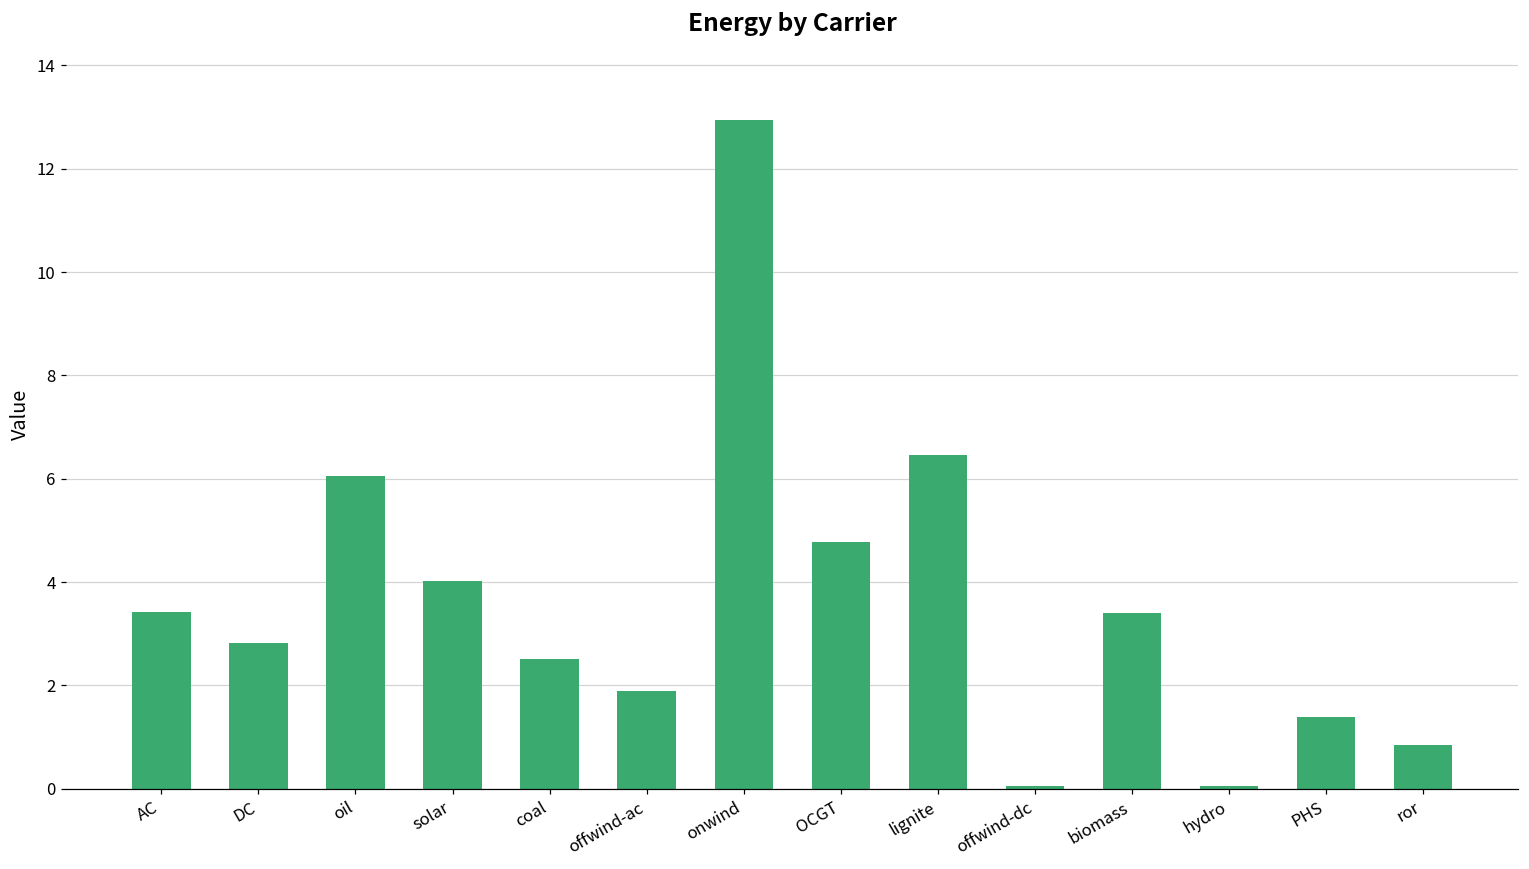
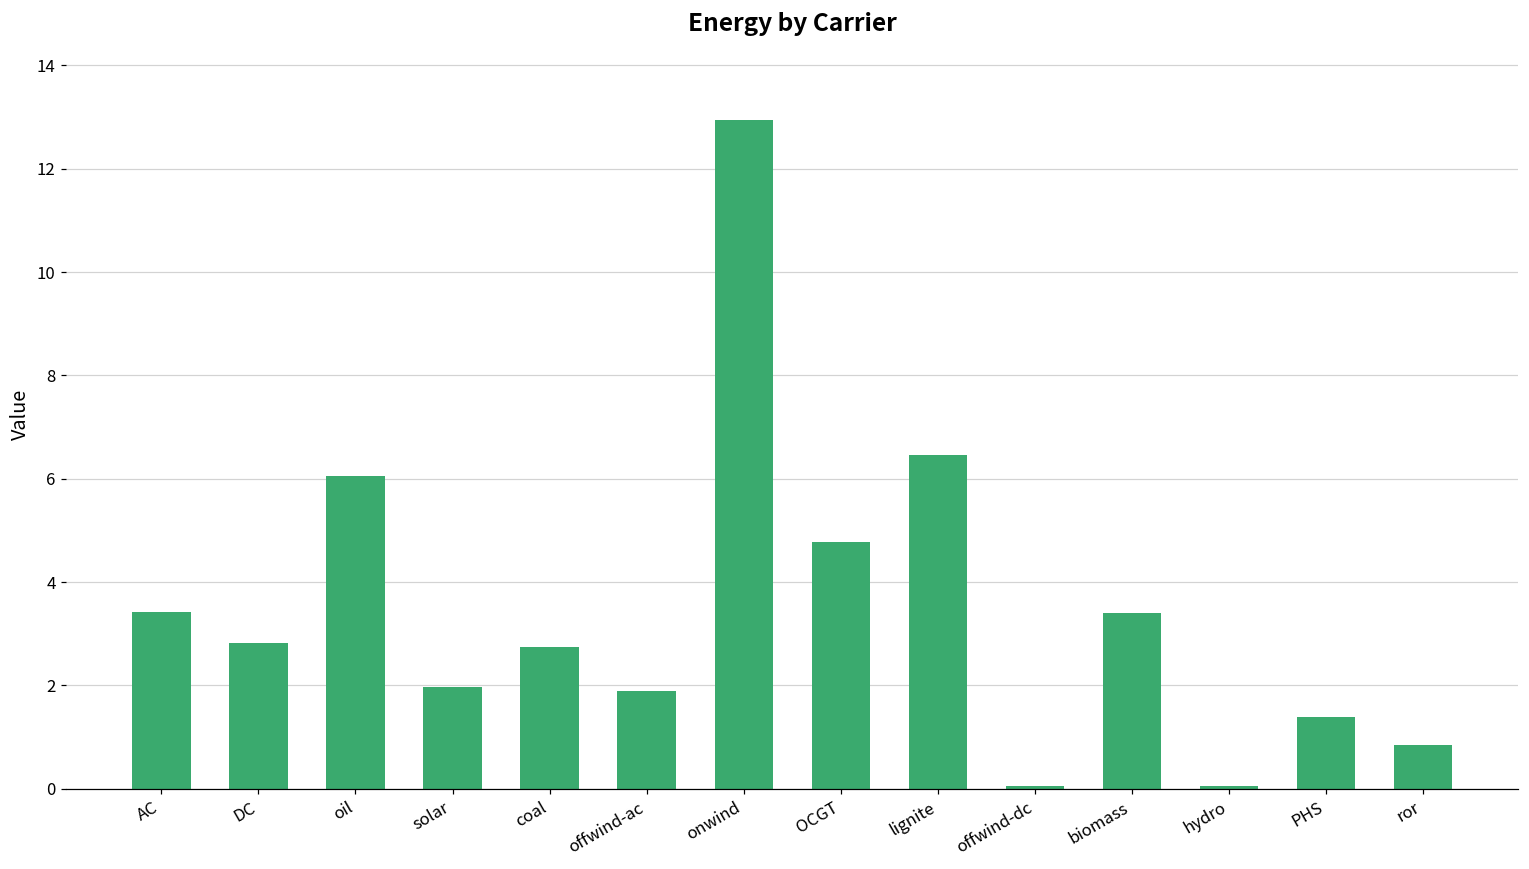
  {
    "AC": 3.4,
    "DC": 2.8,
    "oil": 6.0,
-   "solar": 4.0,
-   "coal": 2.5,
+   "solar": 2.0,
+   "coal": 2.8,
    "offwind-ac": 1.9,
    "onwind": 12.9,
    "OCGT": 4.8,
    "lignite": 6.5,
    "offwind-dc": 0.1,
    "biomass": 3.4,
    "PHS": 1.4,
    "ror": 0.9
  }
